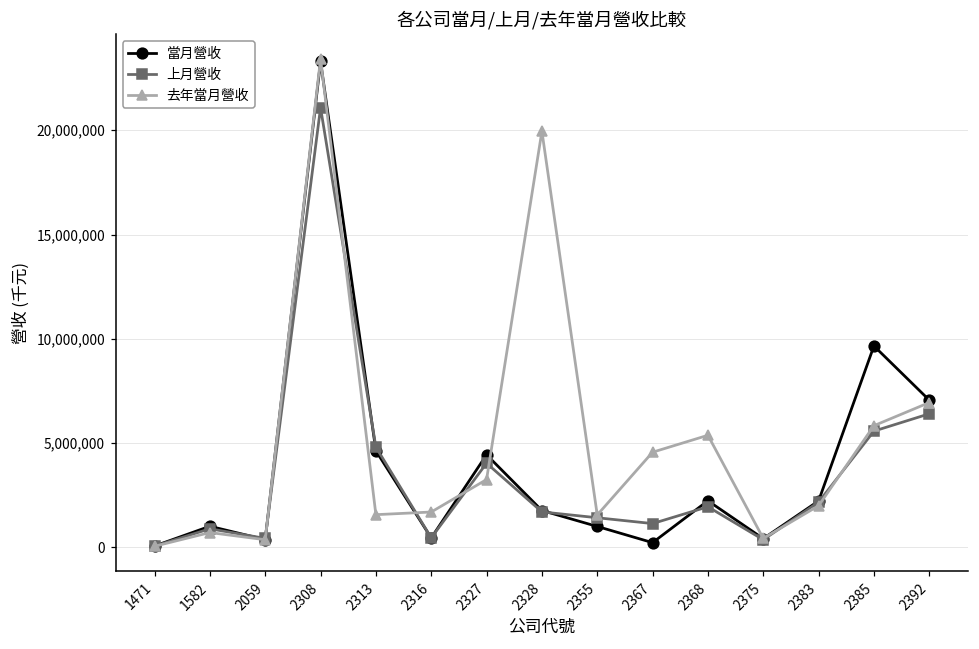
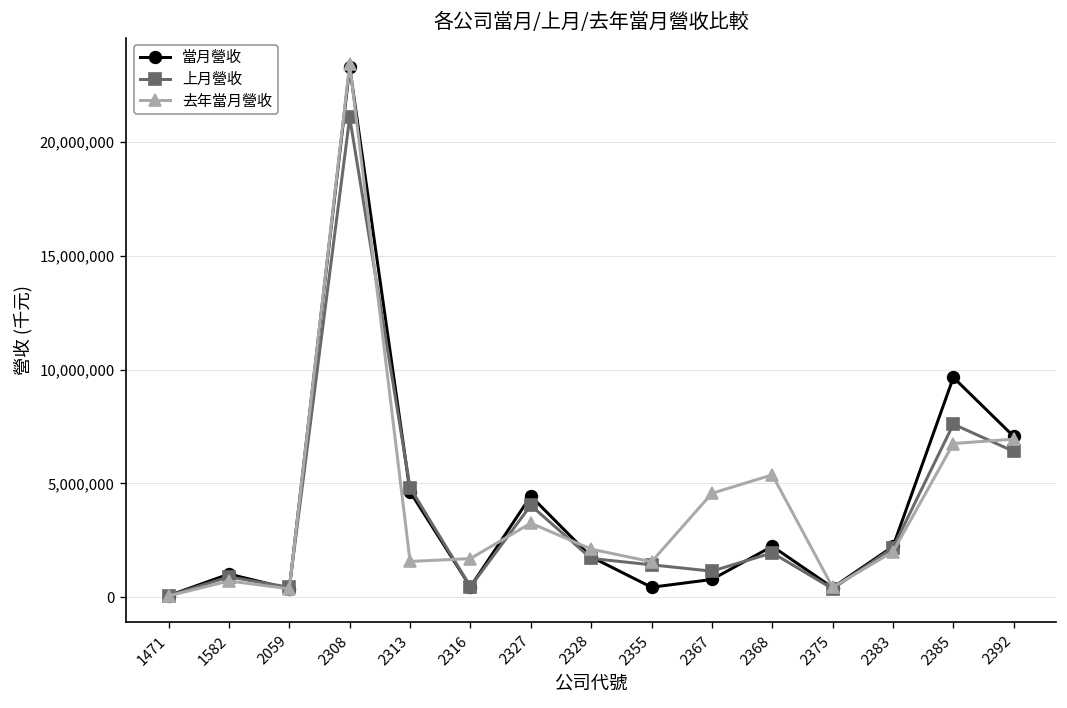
  {
    "當月營收": {
      "2313": "4,600,000",
      "2327": "4,400,000",
-     "2355": "1,000,000",
-     "2367": "200,000",
+     "2355": "400,000",
+     "2367": "800,000",
      "2368": "2,200,000",
      "2385": "9,700,000"
    },
    "上月營收": {
      "2308": "21,100,000",
      "2313": "4,800,000",
      "2327": "4,000,000",
      "2367": "1,100,000",
      "2368": "1,900,000",
-     "2385": "5,600,000",
+     "2385": "7,600,000",
      "2392": "6,400,000"
    },
    "去年當月營收": {
      "1582": "700,000",
      "2313": "1,600,000",
      "2316": "1,700,000",
      "2327": "3,300,000",
-     "2328": "20,000,000",
+     "2328": "2,100,000",
      "2367": "4,600,000",
      "2368": "5,400,000",
      "2383": "2,000,000",
-     "2385": "5,800,000"
+     "2385": "6,800,000"
    }
  }
